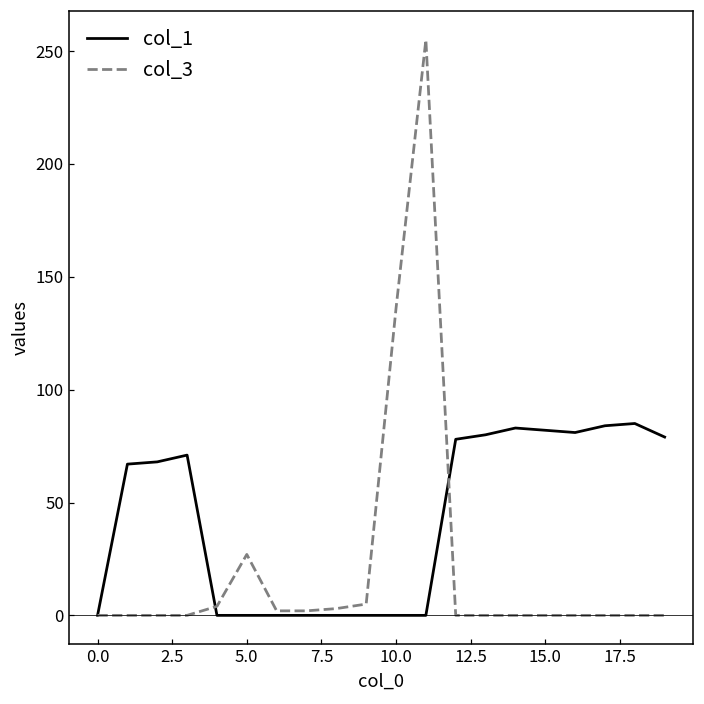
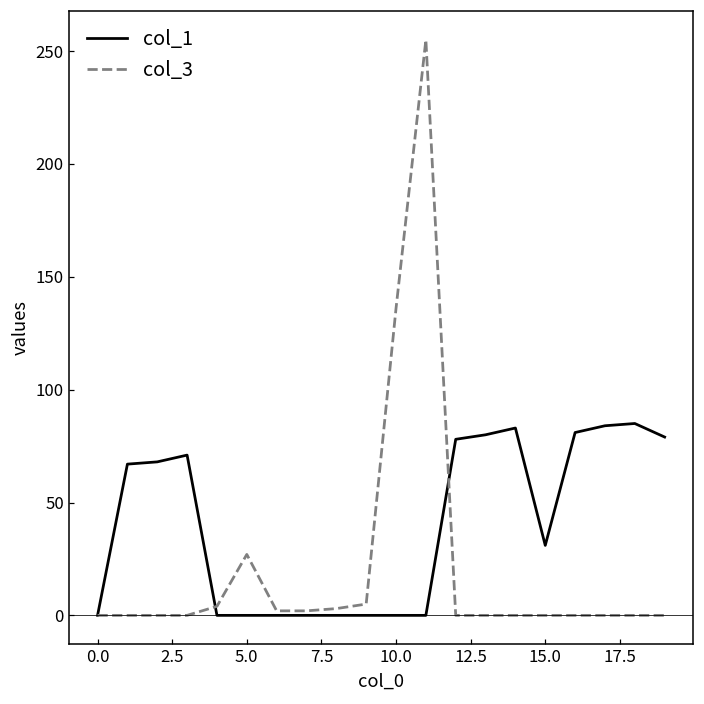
  {
    "col_1": {
      "5.0": 0,
      "10.0": 0,
-     "15.0": 82
+     "15.0": 31
    },
    "col_3": {
      "5.0": 27,
      "10.0": 136,
      "15.0": 0
    }
  }
